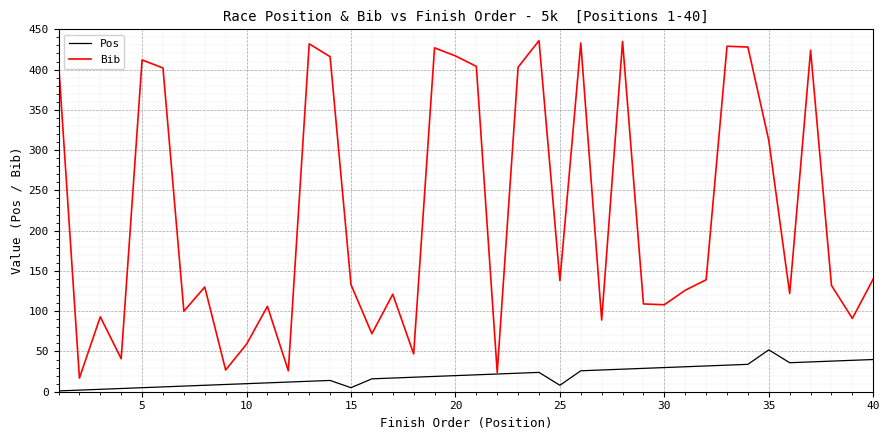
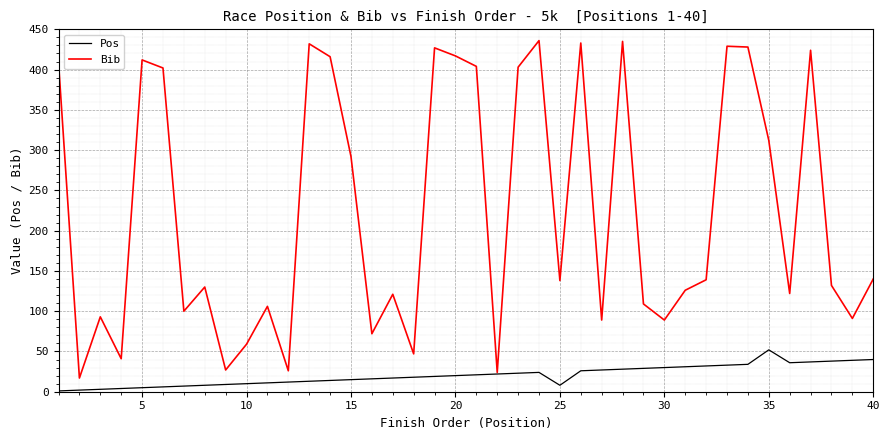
  {
    "Pos": {
      "5": 10,
      "10": 10,
-     "15": 10,
+     "15": 20,
      "20": 20,
      "25": 10,
      "30": 30,
      "35": 50,
      "40": 40
    },
    "Bib": {
      "5": 410,
      "10": 60,
-     "15": 130,
+     "15": 290,
      "20": 420,
      "25": 140,
-     "30": 110,
+     "30": 90,
      "35": 310,
      "40": 140
    }
  }
